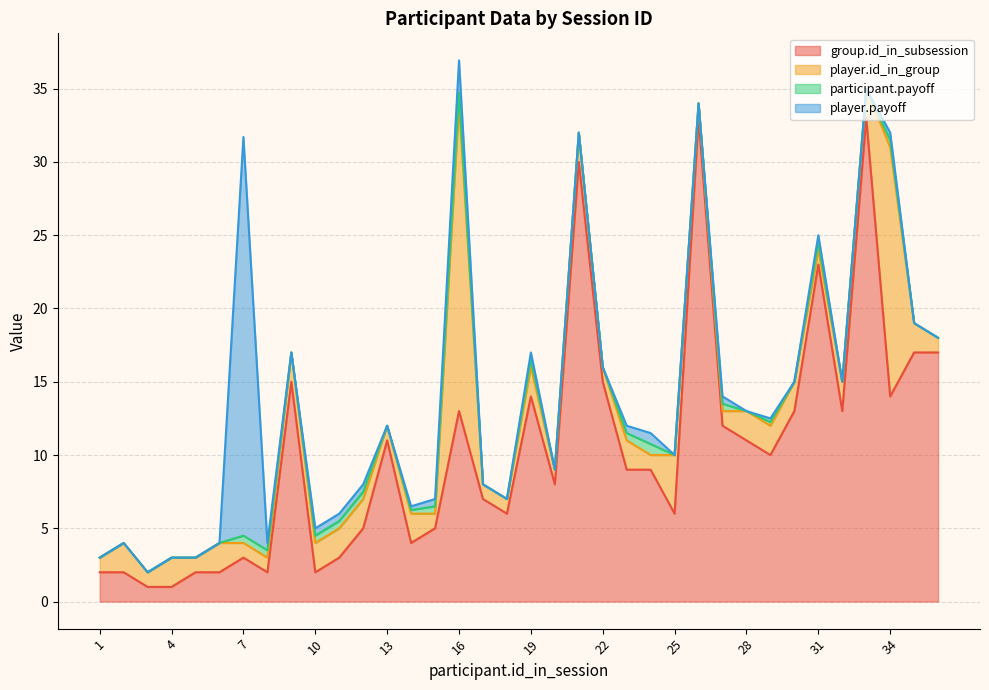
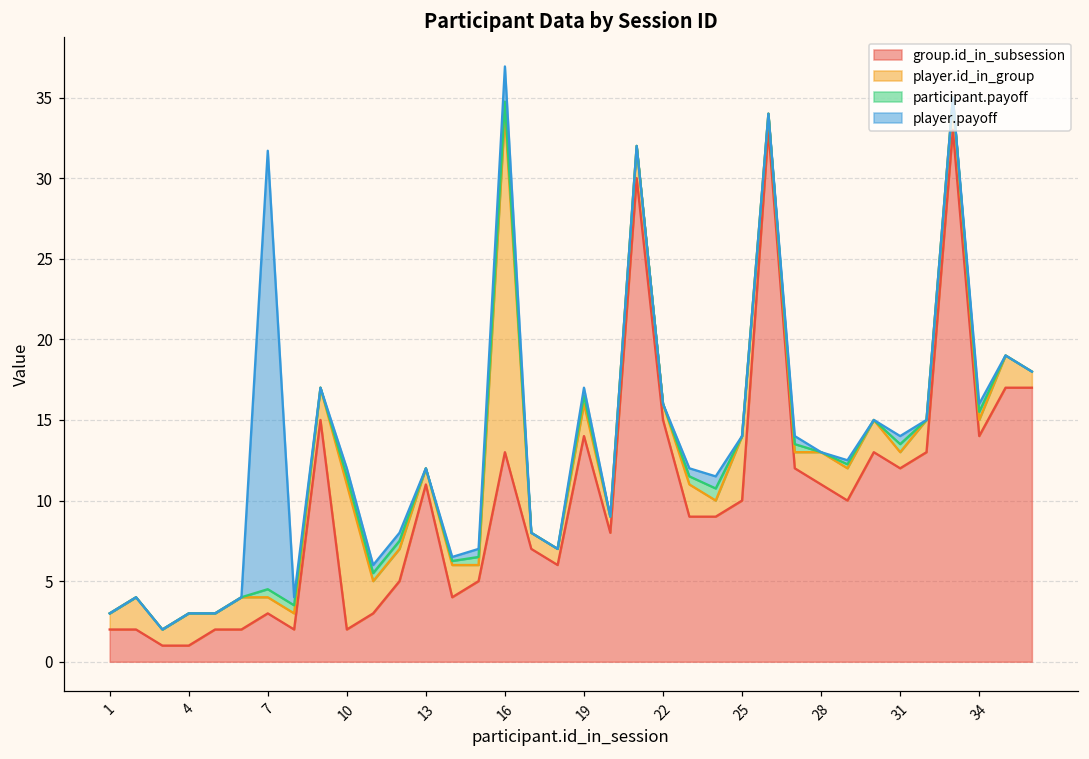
  {
    "group.id_in_subsession": {
      "1": 2,
      "4": 1,
      "7": 3,
      "10": 2,
      "13": 11,
      "16": 13,
      "19": 14,
      "22": 15,
-     "25": 6,
+     "25": 10,
      "28": 11,
-     "31": 23,
+     "31": 12,
      "34": 14
    },
    "player.id_in_group": {
      "7": 1,
-     "10": 2,
+     "10": 9,
      "16": 21,
      "19": 2,
      "31": 1,
-     "34": 17
+     "34": 1
    },
    "participant.payoff": {
      "7": 0.5,
      "10": 0.5,
      "16": 0.8,
      "19": 0.5,
      "31": 0.5,
      "34": 0.5
    },
    "player.payoff": {
      "7": 27.2,
      "10": 0.5,
      "16": 2.2,
      "19": 0.5,
      "31": 0.5,
      "34": 0.5
    }
  }
